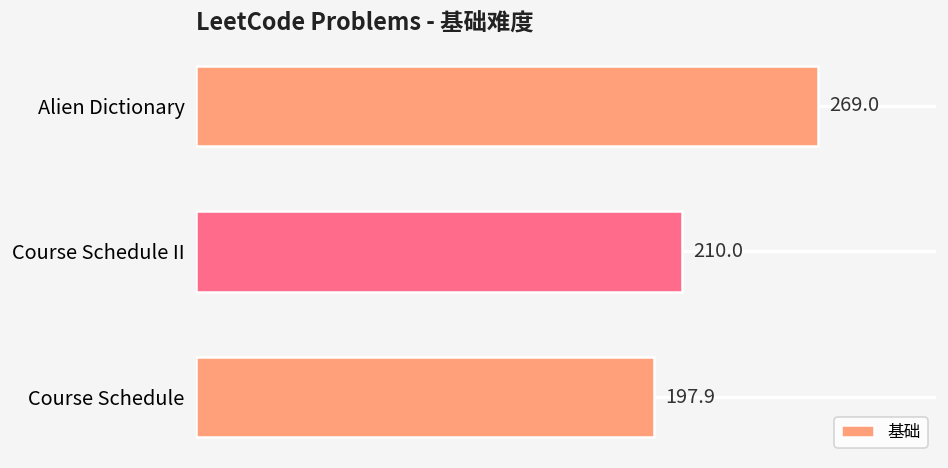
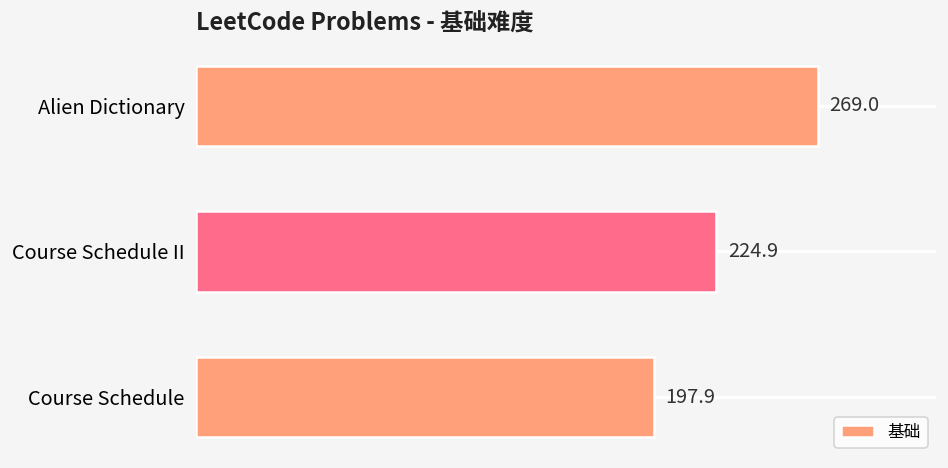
  {
    "Alien Dictionary": 269.0,
-   "Course Schedule II": 210.0,
+   "Course Schedule II": 224.9,
    "Course Schedule": 197.9
  }
